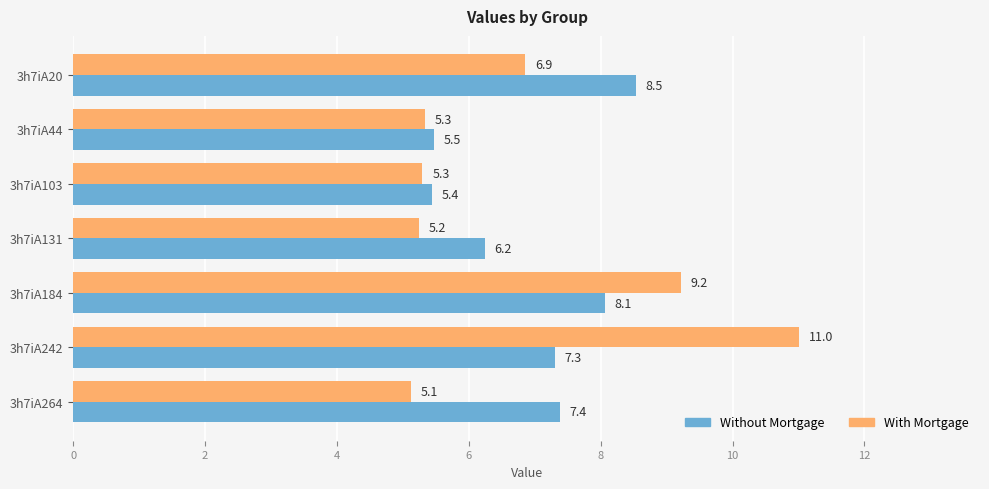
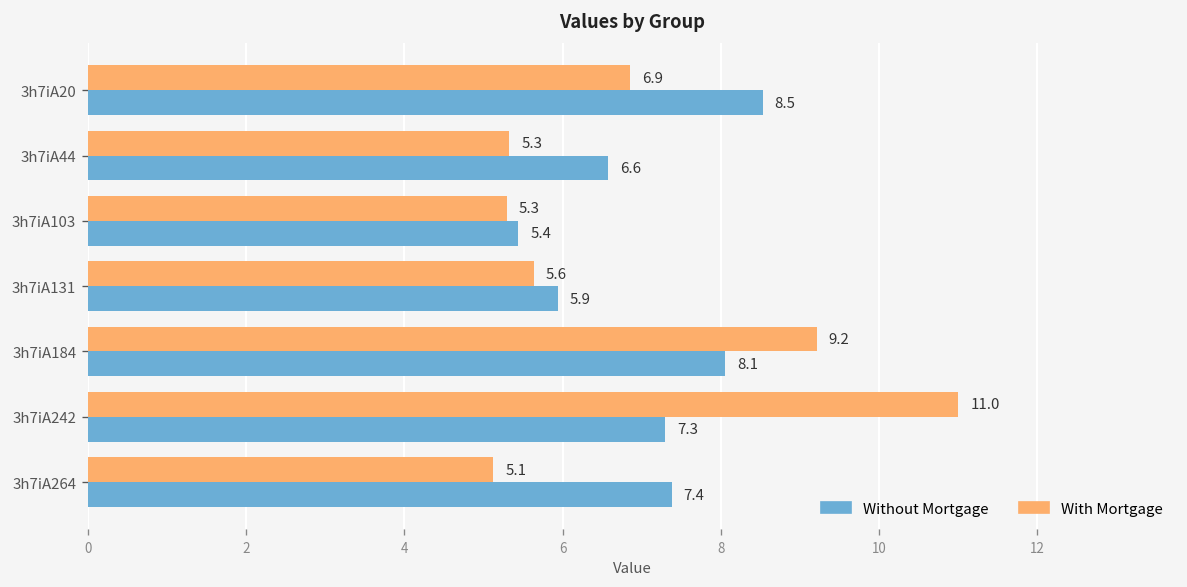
  {
    "Without Mortgage": {
      "3h7iA20": 8.5,
-     "3h7iA44": 5.5,
+     "3h7iA44": 6.6,
      "3h7iA103": 5.4,
-     "3h7iA131": 6.2,
+     "3h7iA131": 5.9,
      "3h7iA184": 8.1,
      "3h7iA242": 7.3,
      "3h7iA264": 7.4
    },
    "With Mortgage": {
      "3h7iA20": 6.9,
      "3h7iA44": 5.3,
      "3h7iA103": 5.3,
-     "3h7iA131": 5.2,
+     "3h7iA131": 5.6,
      "3h7iA184": 9.2,
      "3h7iA242": 11.0,
      "3h7iA264": 5.1
    }
  }
